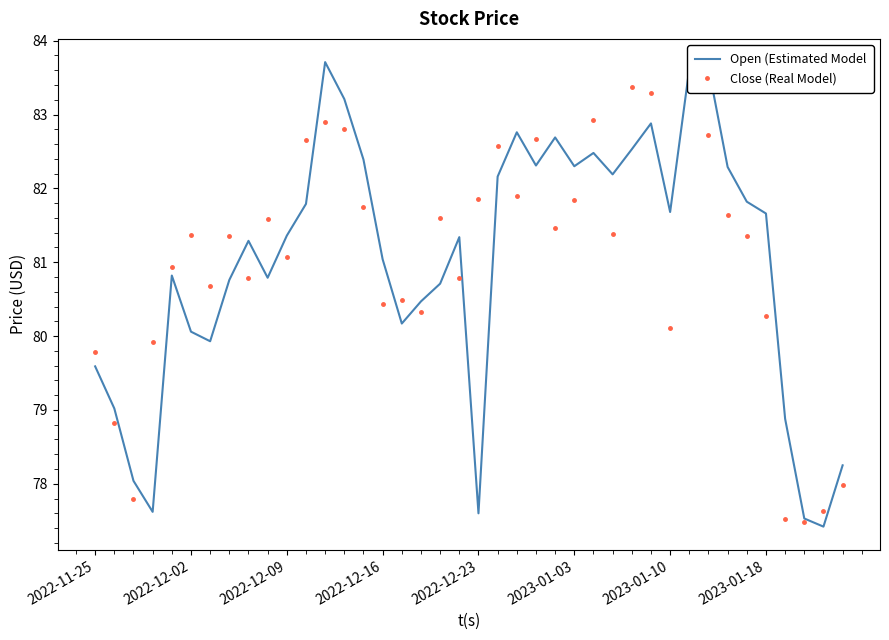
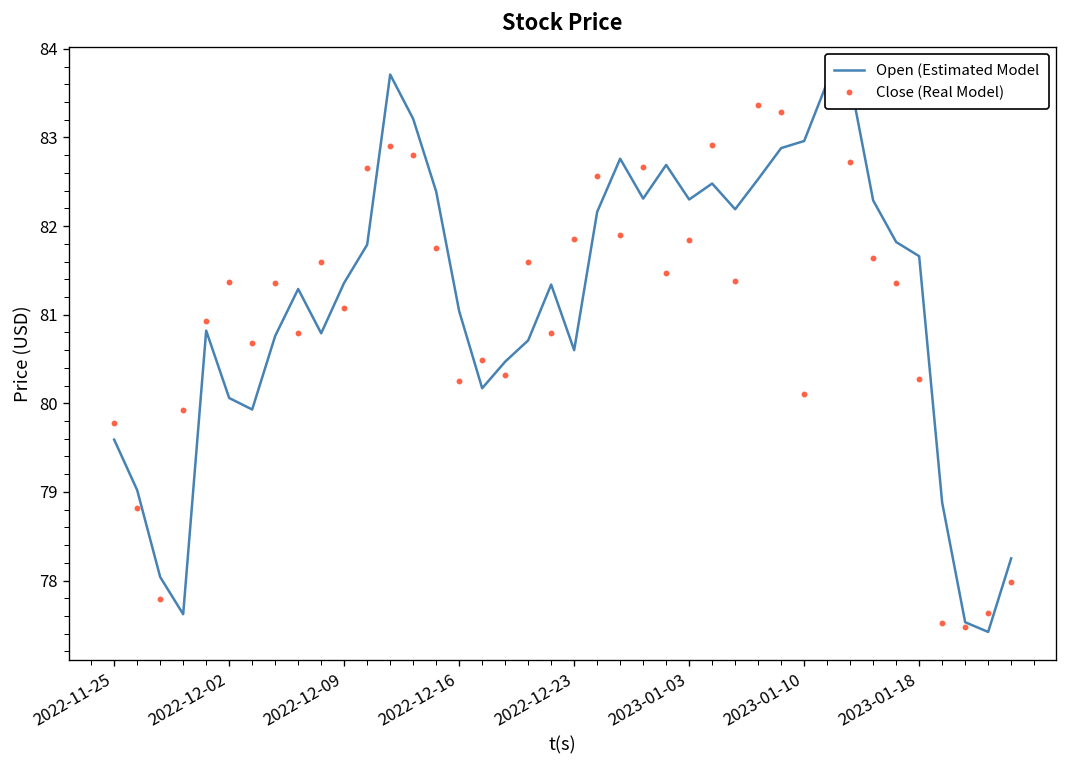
  {
    "Open (Estimated Model": {
      "2022-11-25": 79.6,
      "2022-12-02": 80.1,
      "2022-12-09": 81.4,
      "2022-12-16": 81.0,
-     "2022-12-23": 77.6,
+     "2022-12-23": 80.6,
      "2023-01-03": 82.3,
-     "2023-01-10": 81.7,
+     "2023-01-10": 83.0,
      "2023-01-18": 81.7
    },
    "Close (Real Model)": {
      "2022-11-25": 79.8,
      "2022-12-02": 81.4,
      "2022-12-09": 81.1,
-     "2022-12-16": 80.4,
+     "2022-12-16": 80.3,
      "2022-12-23": 81.9,
      "2023-01-03": 81.8,
      "2023-01-10": 80.1,
      "2023-01-18": 80.3
    }
  }
